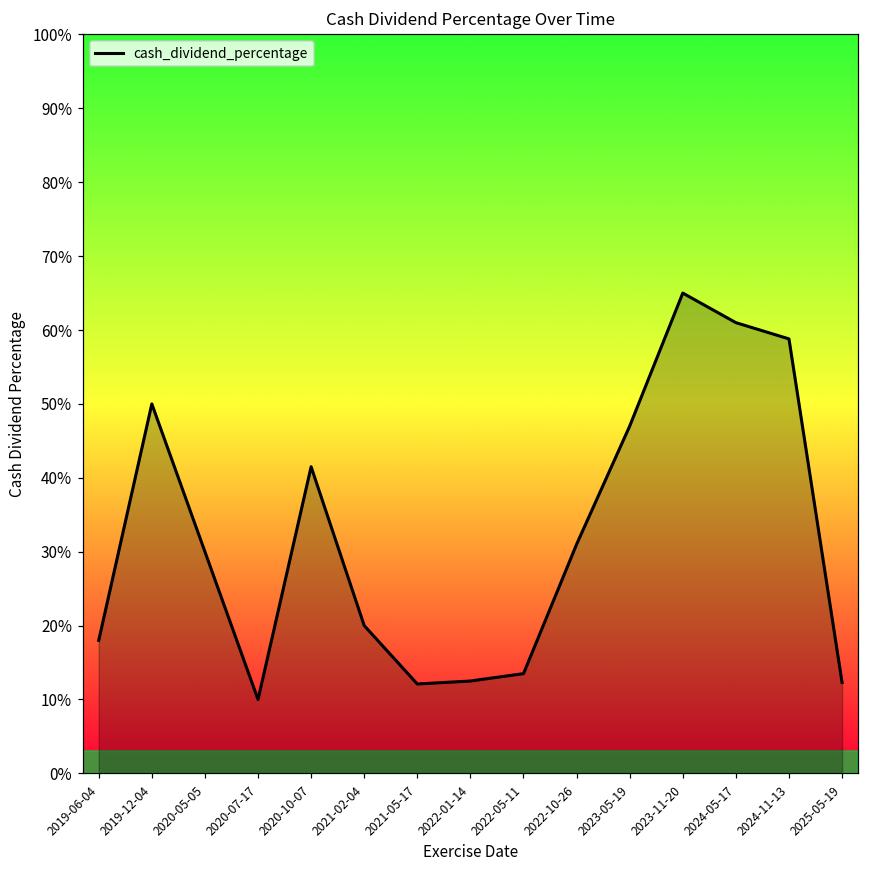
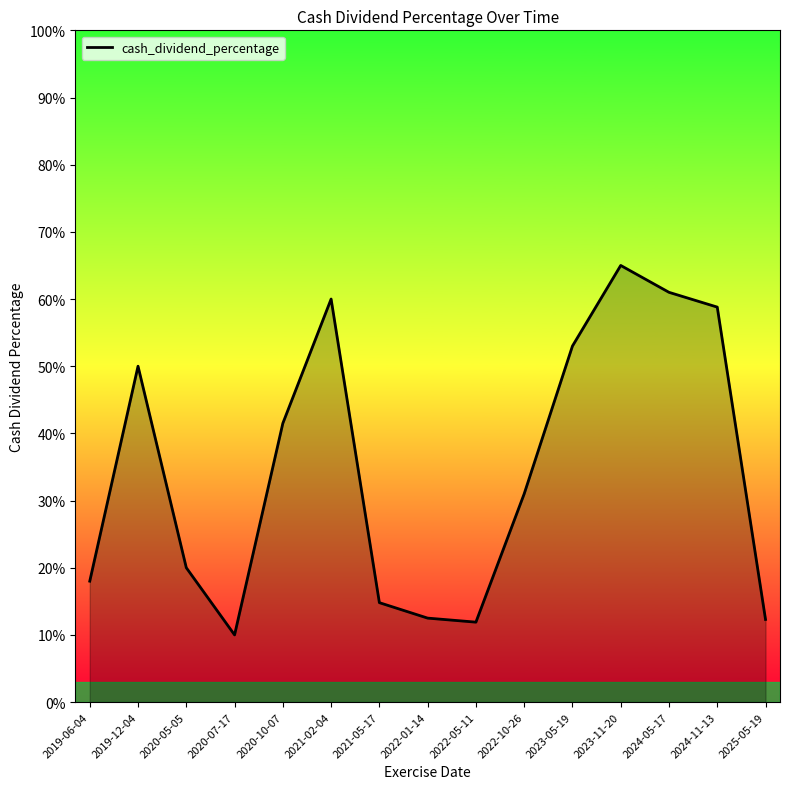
  {
    "2019-06-04": "18%",
    "2019-12-04": "50%",
-   "2020-05-05": "30%",
+   "2020-05-05": "20%",
    "2020-07-17": "10%",
    "2020-10-07": "42%",
-   "2021-02-04": "20%",
-   "2021-05-17": "12%",
+   "2021-02-04": "60%",
+   "2021-05-17": "15%",
    "2022-01-14": "13%",
-   "2022-05-11": "14%",
+   "2022-05-11": "12%",
    "2022-10-26": "31%",
-   "2023-05-19": "47%",
+   "2023-05-19": "53%",
    "2023-11-20": "65%",
    "2024-05-17": "61%",
    "2024-11-13": "59%",
    "2025-05-19": "12%"
  }
